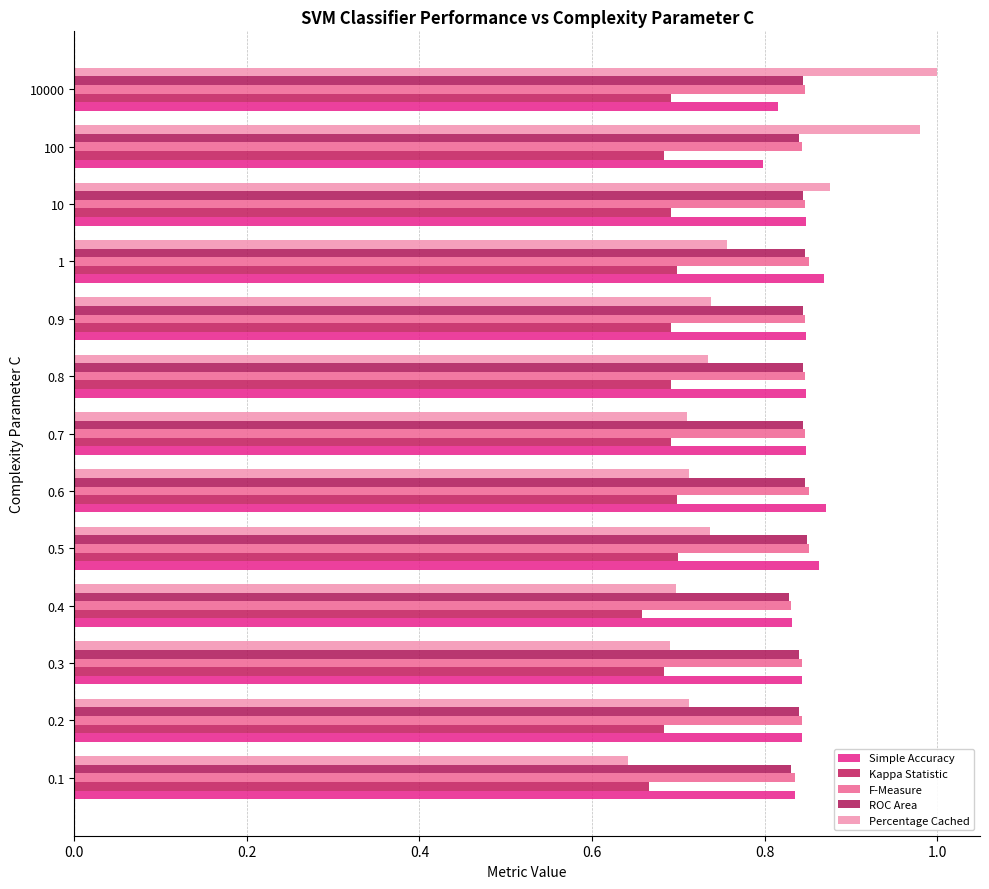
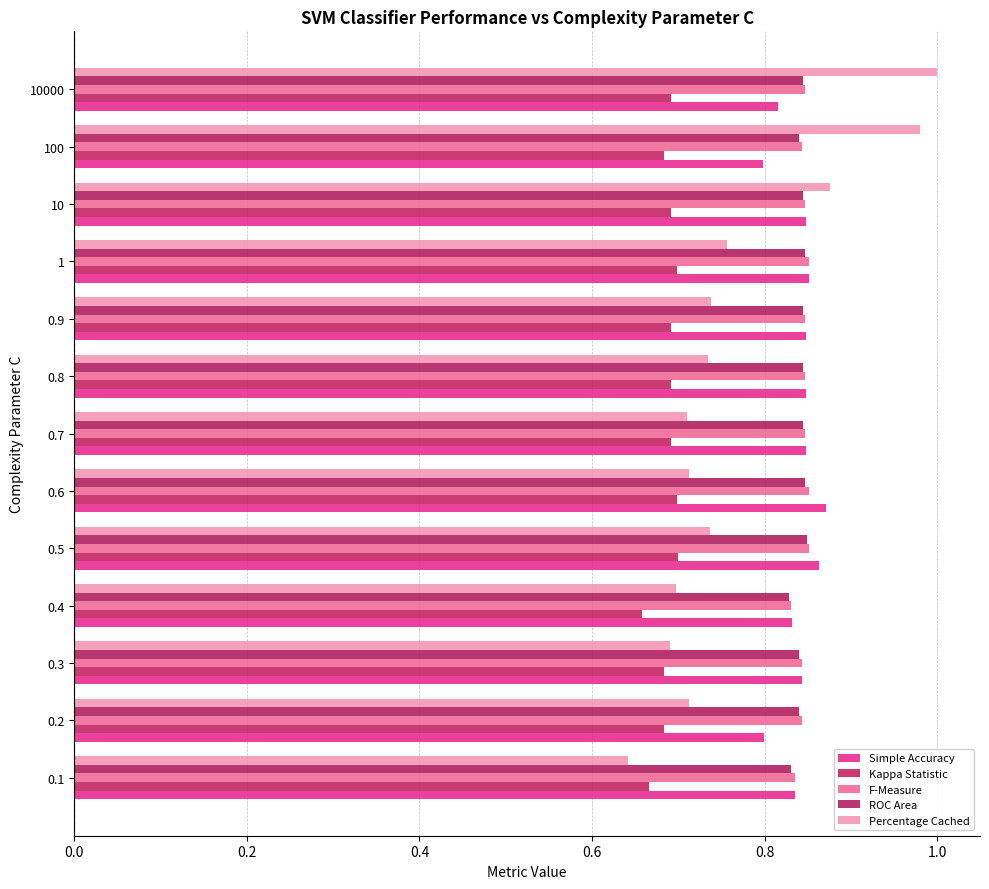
  {
    "Simple Accuracy": {
      "10000": 0.82,
      "100": 0.80,
      "10": 0.85,
-     "1": 0.87,
+     "1": 0.85,
      "0.9": 0.85,
      "0.8": 0.85,
      "0.7": 0.85,
      "0.6": 0.87,
      "0.5": 0.86,
      "0.4": 0.83,
      "0.3": 0.84,
-     "0.2": 0.84,
+     "0.2": 0.80,
      "0.1": 0.84
    }
  }
